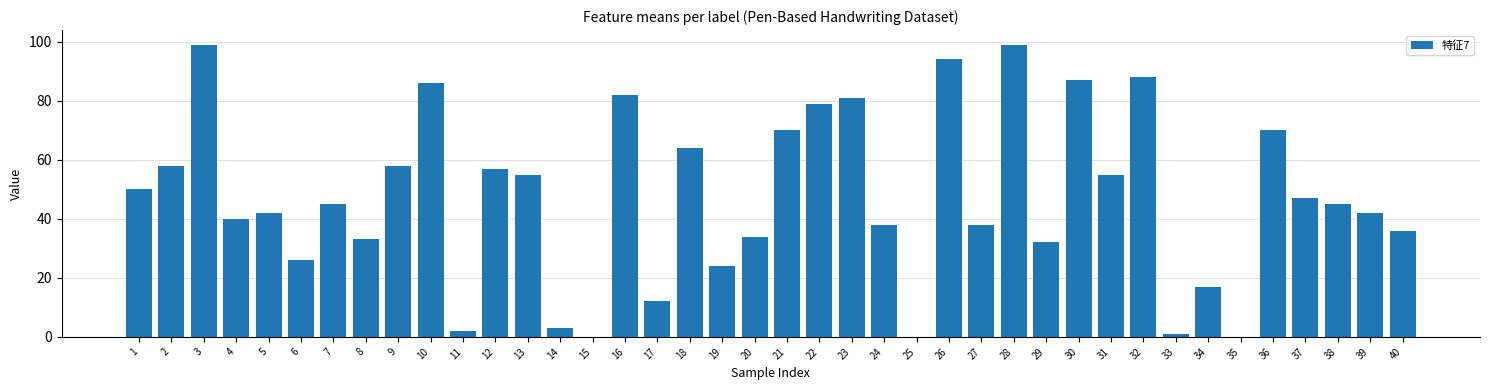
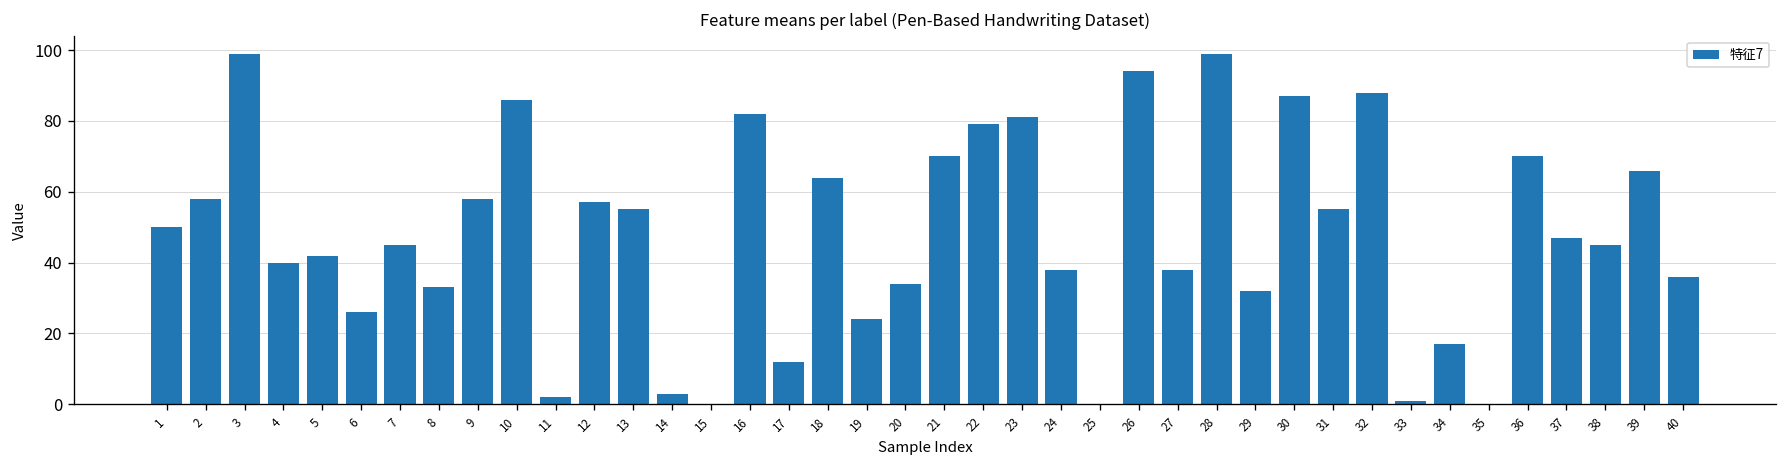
  {
    "1": 50,
    "2": 58,
    "3": 99,
    "4": 40,
    "5": 42,
    "6": 26,
    "7": 45,
    "8": 33,
    "9": 58,
    "10": 86,
    "11": 2,
    "12": 57,
    "13": 55,
    "14": 3,
    "15": 0,
    "16": 82,
    "17": 12,
    "18": 64,
    "19": 24,
    "20": 34,
    "21": 70,
    "22": 79,
    "23": 81,
    "24": 38,
    "25": 0,
    "26": 94,
    "27": 38,
    "28": 99,
    "29": 32,
    "30": 87,
    "31": 55,
    "32": 88,
    "33": 1,
    "34": 17,
    "35": 0,
    "36": 70,
    "37": 47,
    "38": 45,
-   "39": 42,
+   "39": 66,
    "40": 36
  }
